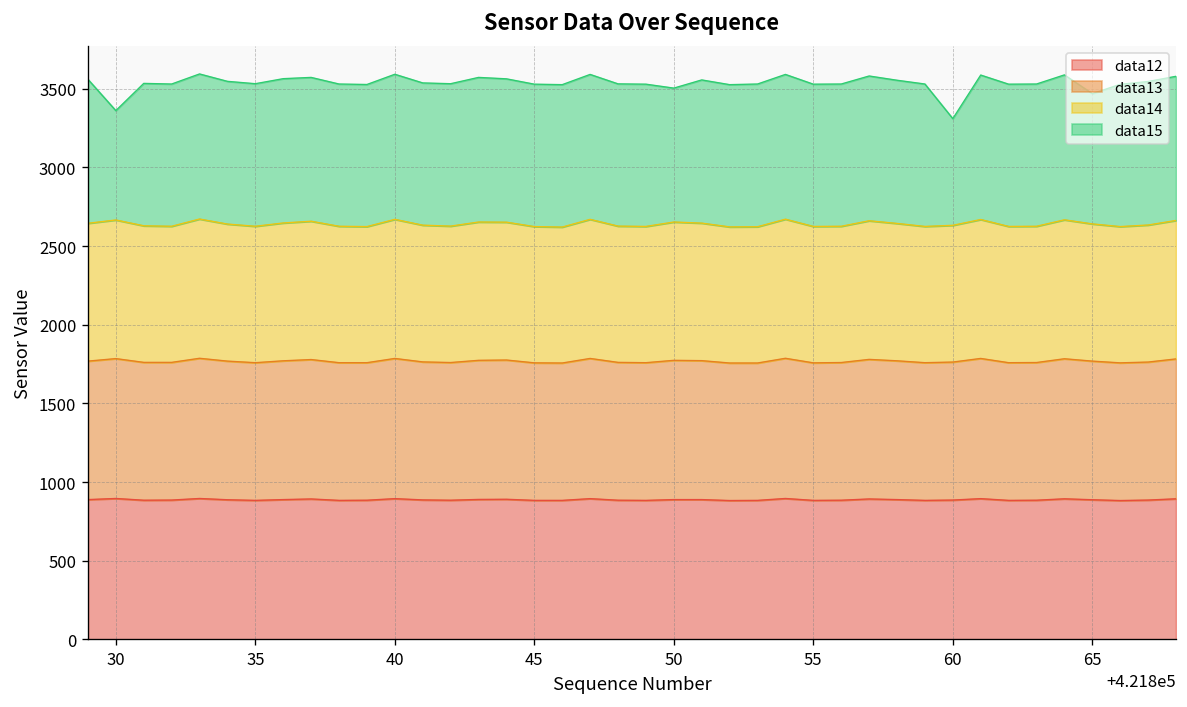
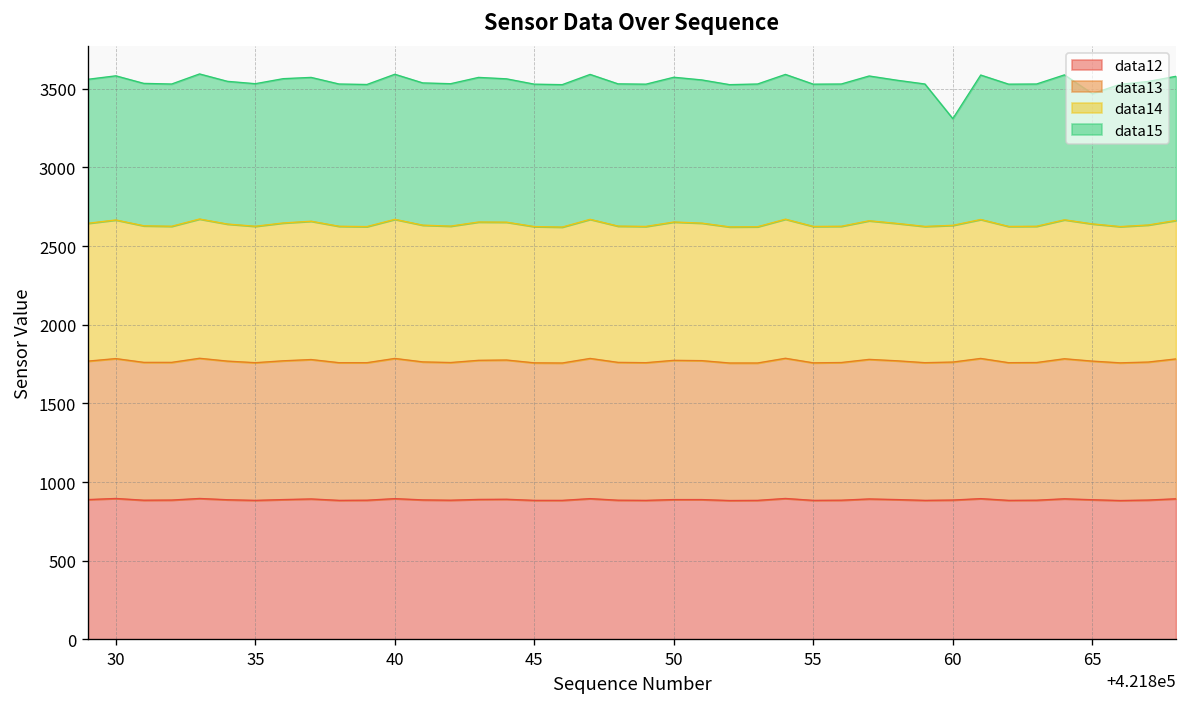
  {
    "data15": {
-     "30": 700,
+     "30": 920,
      "35": 910,
      "40": 920,
      "45": 910,
-     "50": 850,
+     "50": 920,
      "55": 900,
      "60": 680
    }
  }
